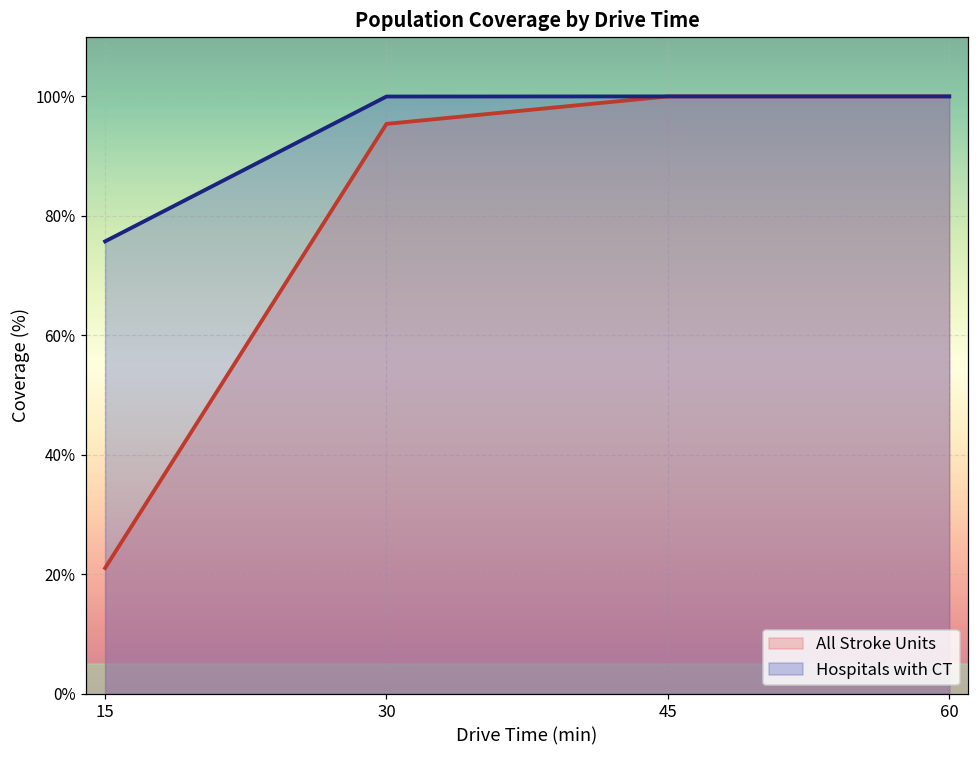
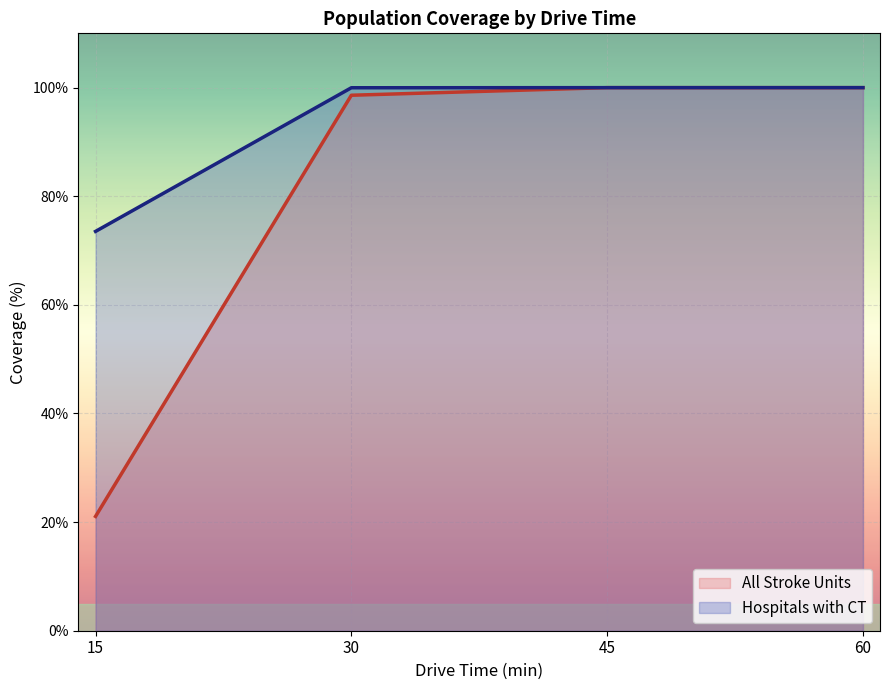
  {
    "All Stroke Units": {
      "15": "21%",
-     "30": "95%"
+     "30": "99%"
    },
    "Hospitals with CT": {
-     "15": "76%",
+     "15": "74%",
      "30": "100%"
    }
  }
